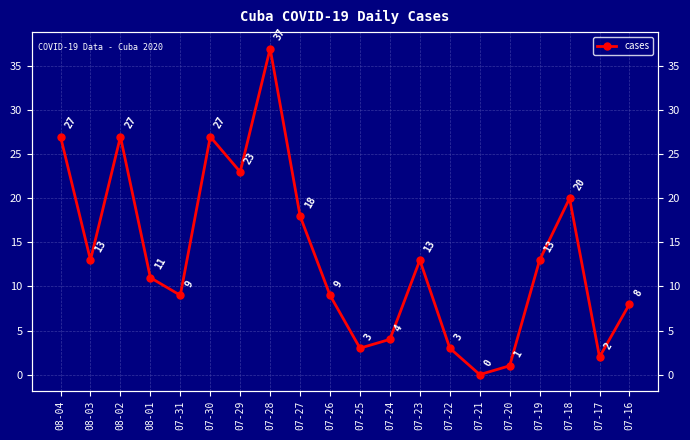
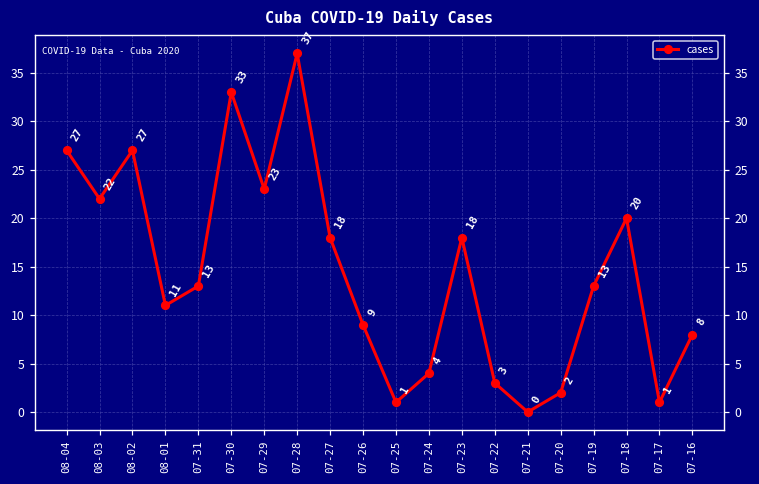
  {
    "08-04": 27,
-   "08-03": 13,
+   "08-03": 22,
    "08-02": 27,
    "08-01": 11,
-   "07-31": 9,
-   "07-30": 27,
+   "07-31": 13,
+   "07-30": 33,
    "07-29": 23,
    "07-28": 37,
    "07-27": 18,
    "07-26": 9,
-   "07-25": 3,
+   "07-25": 1,
    "07-24": 4,
-   "07-23": 13,
+   "07-23": 18,
    "07-22": 3,
    "07-21": 0,
-   "07-20": 1,
+   "07-20": 2,
    "07-19": 13,
    "07-18": 20,
-   "07-17": 2,
+   "07-17": 1,
    "07-16": 8
  }
